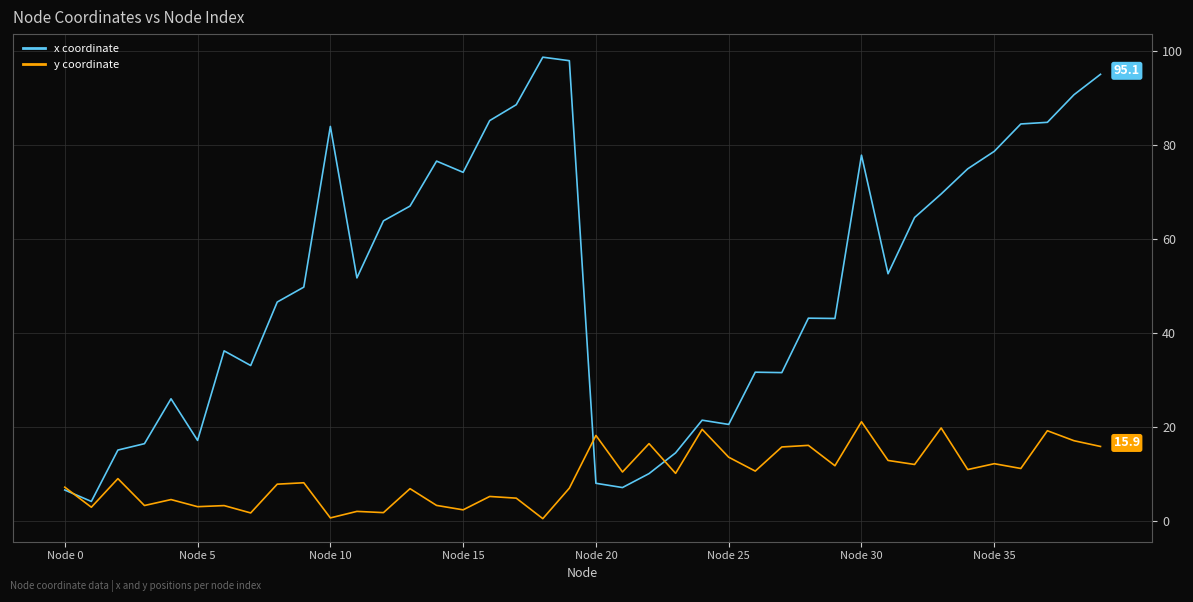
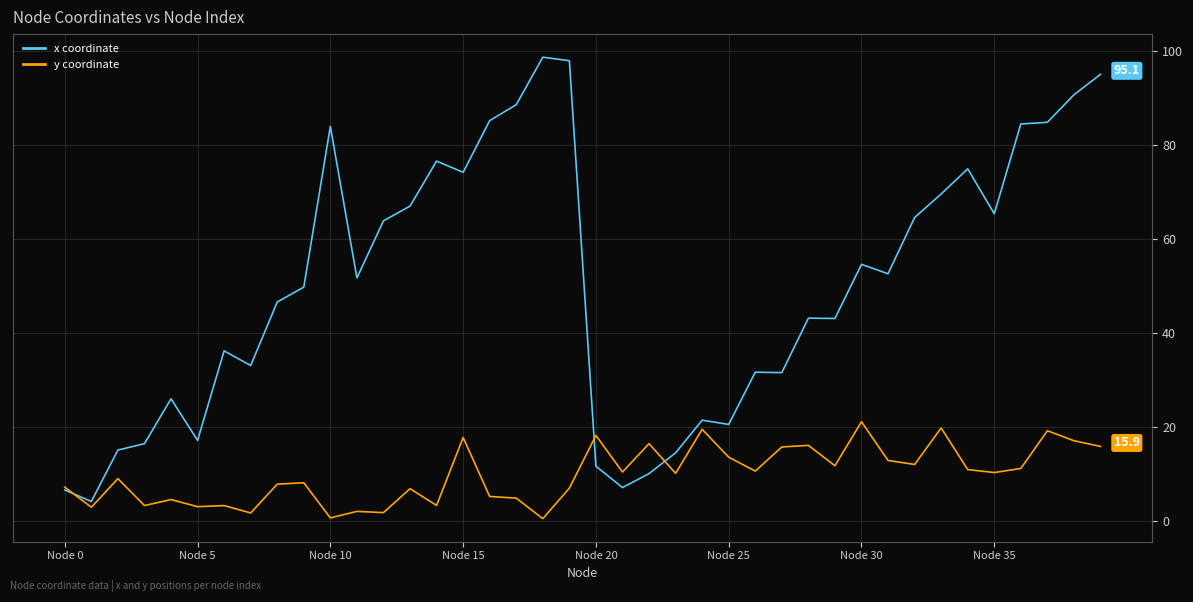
  {
    "x coordinate": {
      "Node 0": 7,
      "Node 5": 17,
      "Node 10": 84,
      "Node 15": 74,
-     "Node 20": 8,
+     "Node 20": 12,
      "Node 25": 21,
-     "Node 30": 78,
-     "Node 35": 79
+     "Node 30": 55,
+     "Node 35": 65
    },
    "y coordinate": {
      "Node 0": 7,
      "Node 5": 3,
      "Node 10": 1,
-     "Node 15": 2,
+     "Node 15": 18,
      "Node 20": 18,
      "Node 25": 14,
      "Node 30": 21,
-     "Node 35": 12
+     "Node 35": 10
    }
  }
